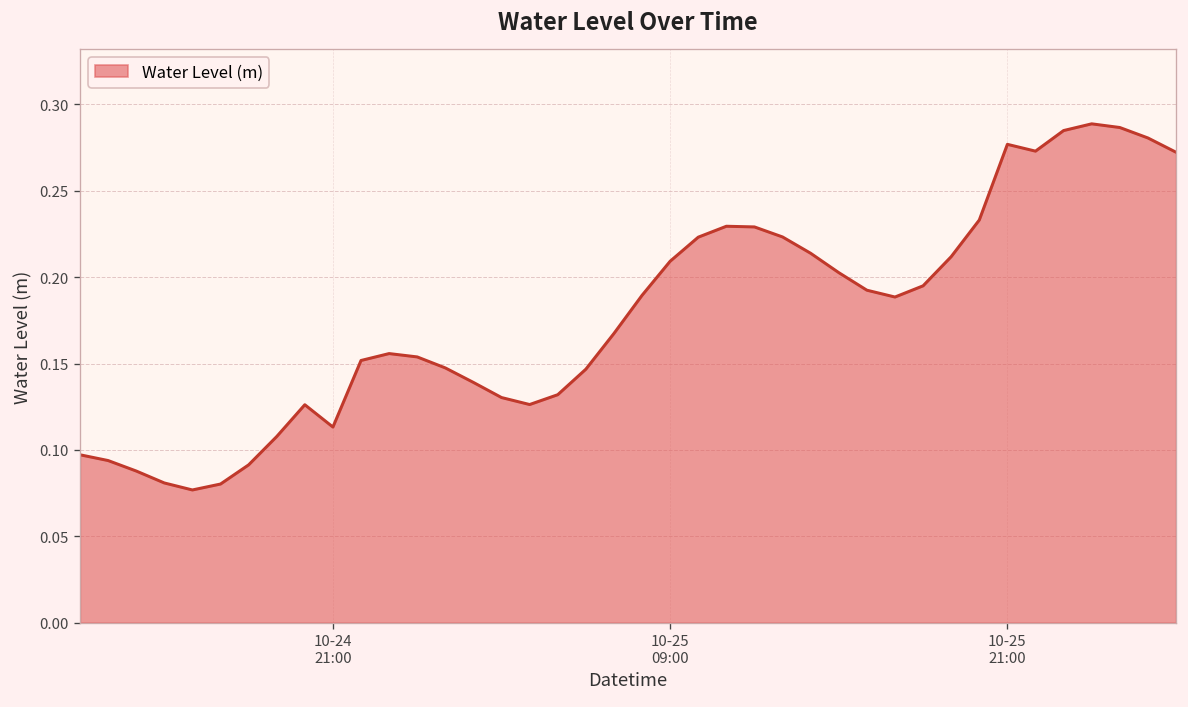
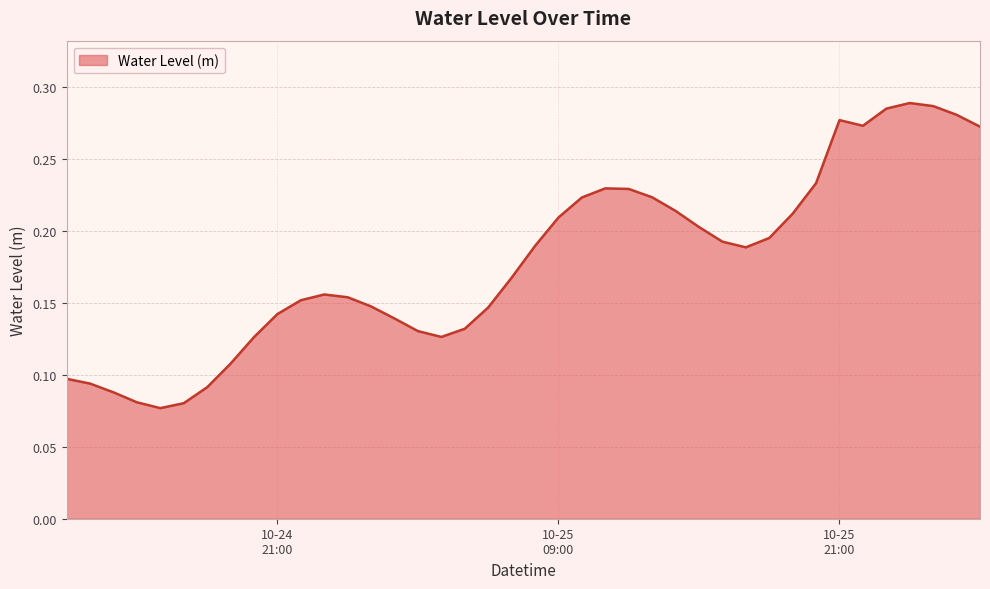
  {
-   "10-24 21:00": 0.113,
+   "10-24 21:00": 0.142,
    "10-25 09:00": 0.209,
    "10-25 21:00": 0.277
  }
